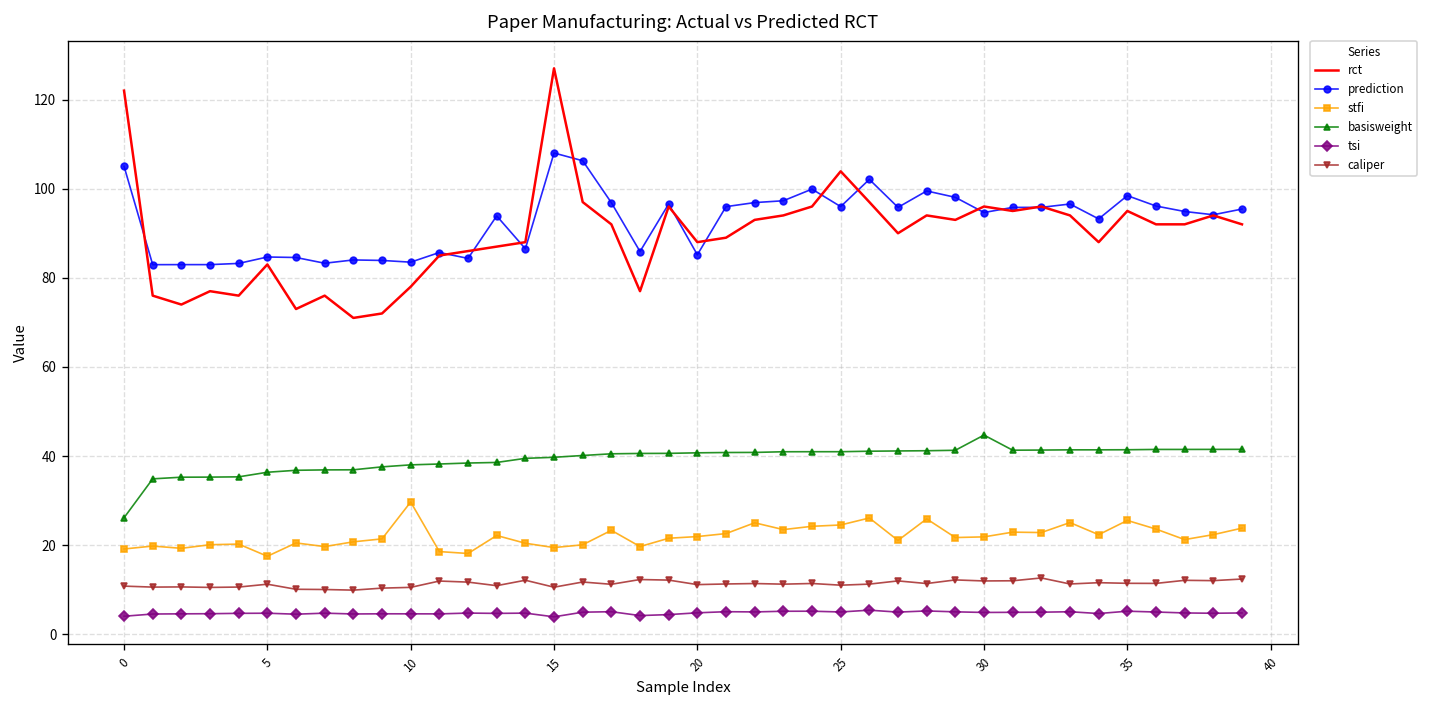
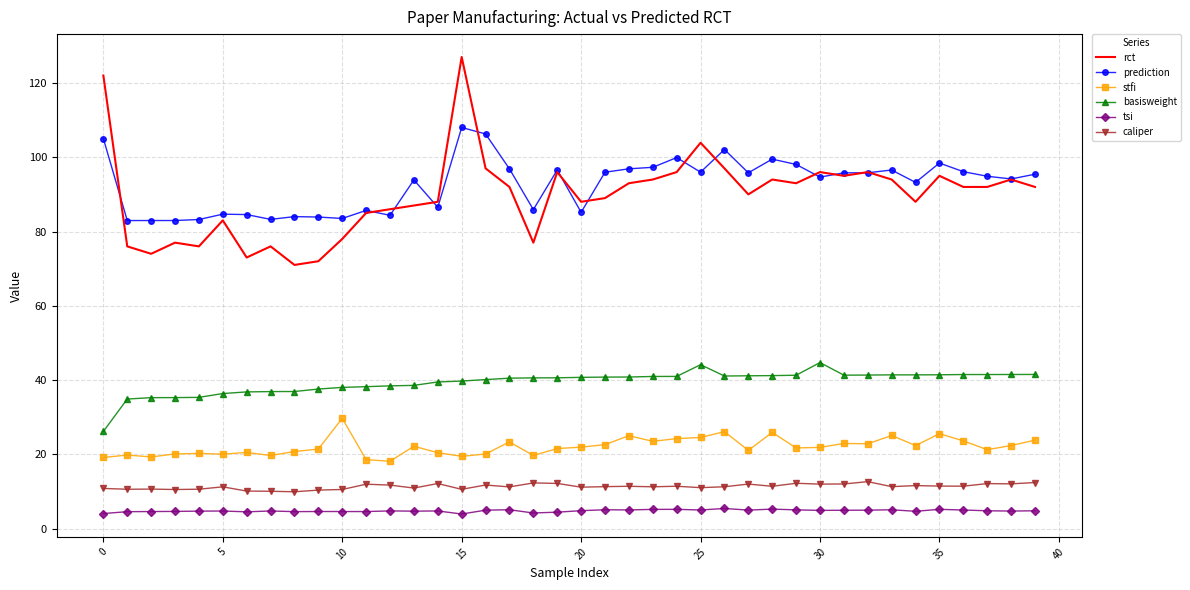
  {
    "rct": {
      "0": 122,
      "5": 83,
      "10": 78,
      "15": 127,
      "20": 88,
      "25": 104,
      "30": 96,
      "35": 95
    },
    "prediction": {
      "0": 105,
      "5": 85,
      "10": 84,
      "15": 108,
      "20": 85,
      "25": 96,
      "30": 95,
      "35": 98
    },
    "stfi": {
      "0": 19,
-     "5": 18,
+     "5": 20,
      "10": 30,
      "15": 19,
      "20": 22,
      "25": 25,
      "30": 22,
      "35": 26
    },
    "basisweight": {
      "0": 26,
      "5": 36,
      "10": 38,
      "15": 40,
      "20": 41,
-     "25": 41,
+     "25": 44,
      "30": 45,
      "35": 41
    },
    "tsi": {
      "0": 4,
      "5": 5,
      "10": 5,
      "15": 4,
      "20": 5,
      "25": 5,
      "30": 5,
      "35": 5
    },
    "caliper": {
      "0": 11,
      "5": 11,
      "10": 11,
      "15": 11,
      "20": 11,
      "25": 11,
      "30": 12,
      "35": 11
    }
  }
